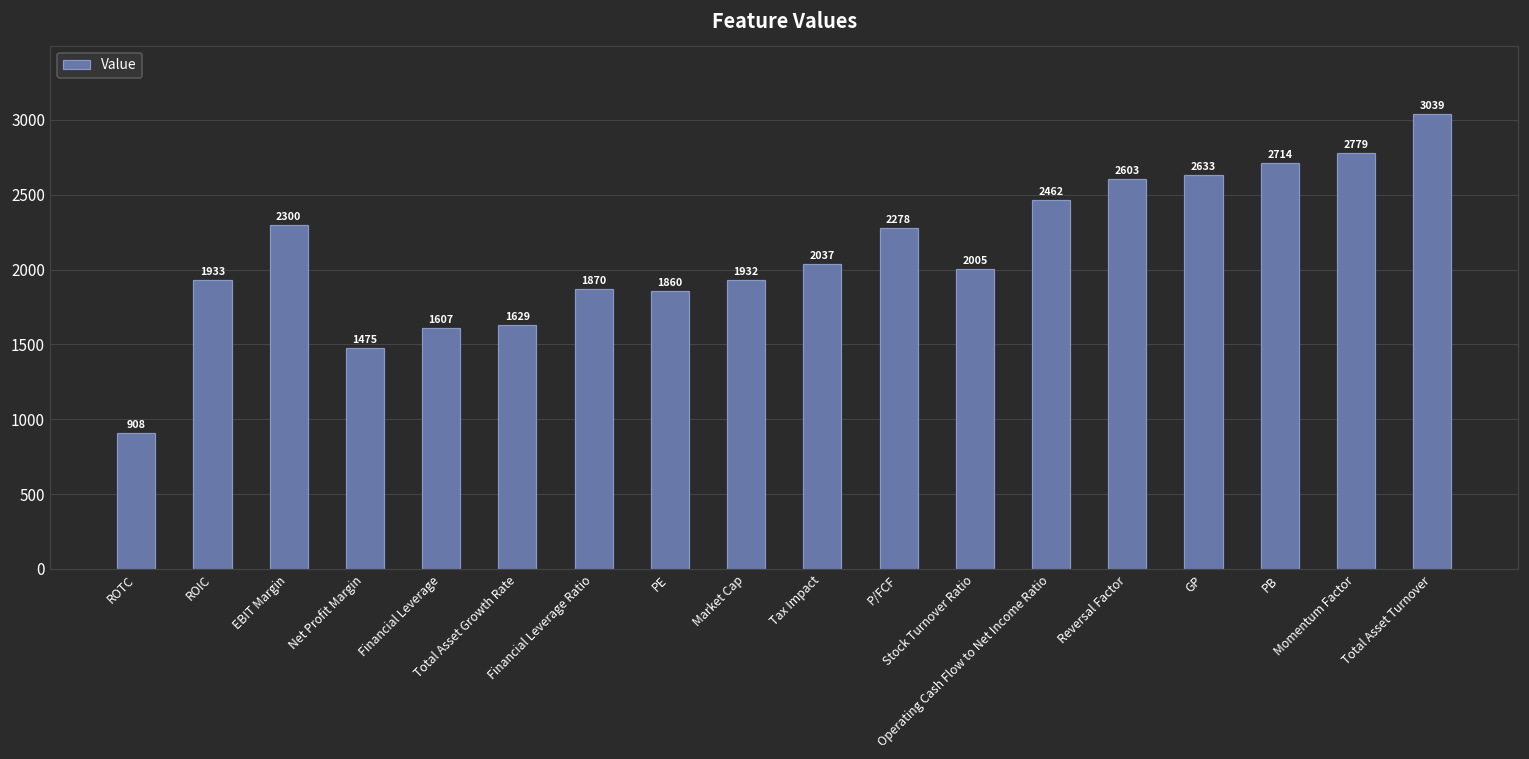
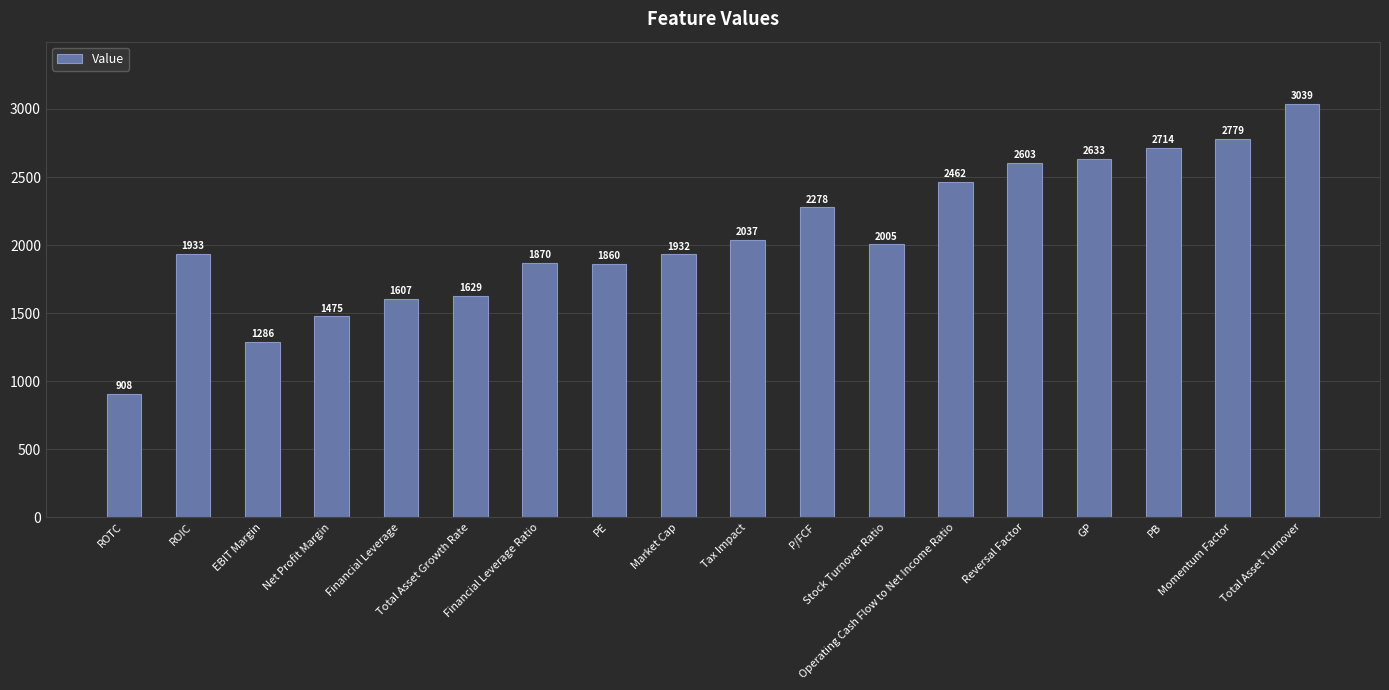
  {
    "ROTC": 908,
    "ROIC": 1933,
-   "EBIT Margin": 2300,
+   "EBIT Margin": 1286,
    "Net Profit Margin": 1475,
    "Financial Leverage": 1607,
    "Total Asset Growth Rate": 1629,
    "Financial Leverage Ratio": 1870,
    "PE": 1860,
    "Market Cap": 1932,
    "Tax Impact": 2037,
    "P/FCF": 2278,
    "Stock Turnover Ratio": 2005,
    "Operating Cash Flow to Net Income Ratio": 2462,
    "Reversal Factor": 2603,
    "GP": 2633,
    "PB": 2714,
    "Momentum Factor": 2779,
    "Total Asset Turnover": 3039
  }
